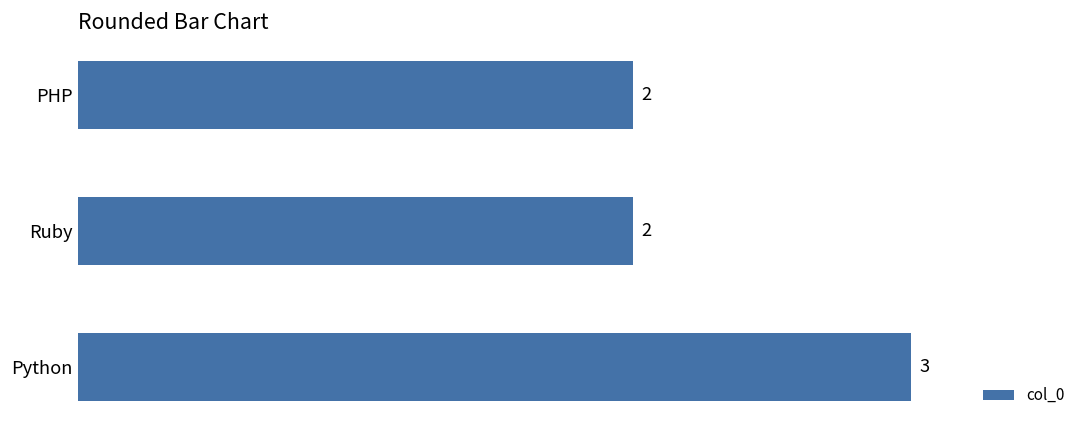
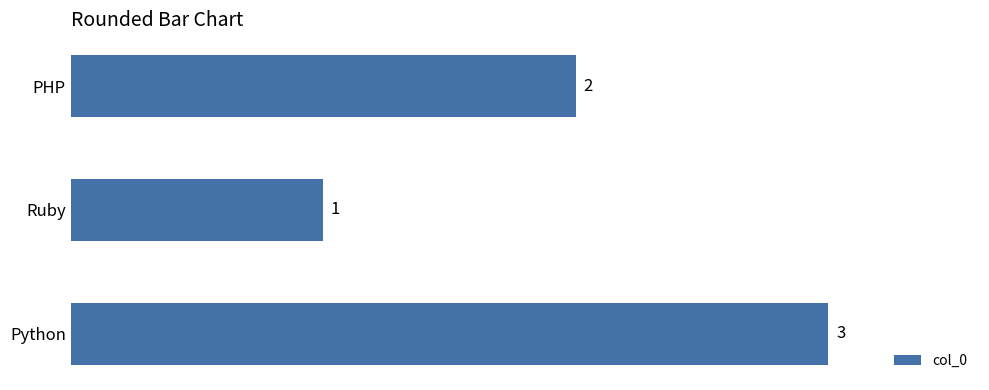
  {
    "PHP": 2,
-   "Ruby": 2,
+   "Ruby": 1,
    "Python": 3
  }
